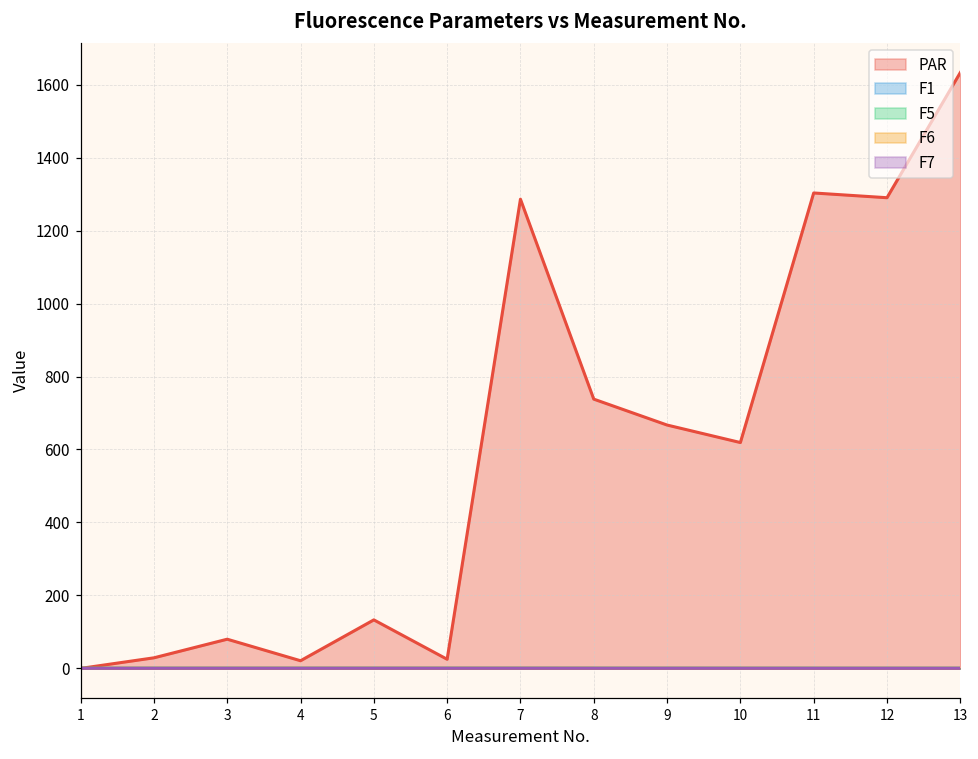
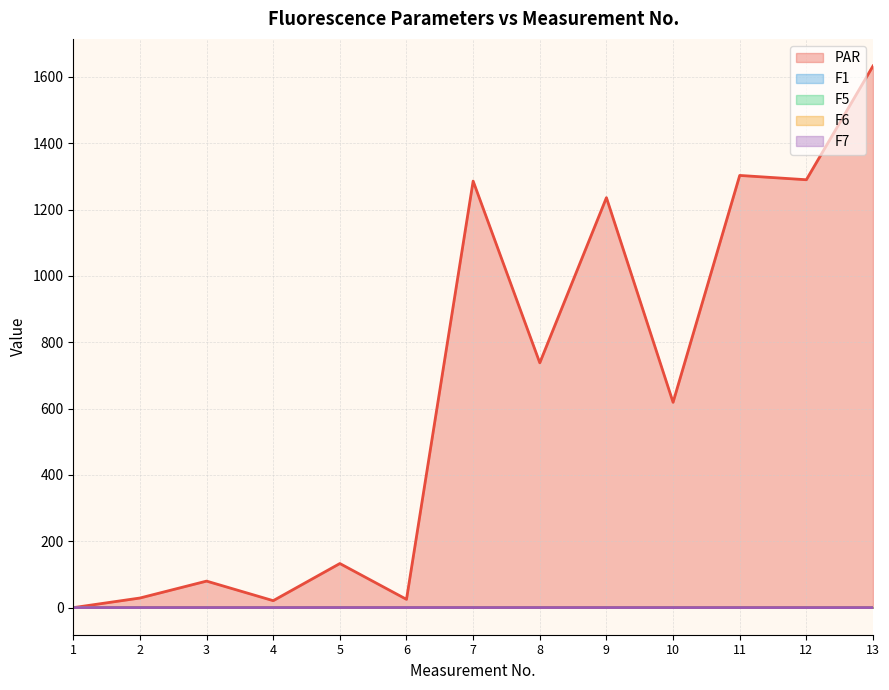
  {
    "PAR": {
      "2": 30,
      "3": 80,
      "4": 20,
      "5": 130,
      "6": 30,
      "7": 1290,
      "8": 740,
-     "9": 670,
+     "9": 1240,
      "10": 620,
      "11": 1300,
      "12": 1290,
      "13": 1630
    },
    "F7": {
      "2": 0,
      "3": 0,
      "4": 0,
      "5": 0,
      "6": 0,
      "7": 0,
      "8": 0,
      "9": 0,
      "10": 0,
      "11": 0,
      "12": 0,
      "13": 0
    }
  }
